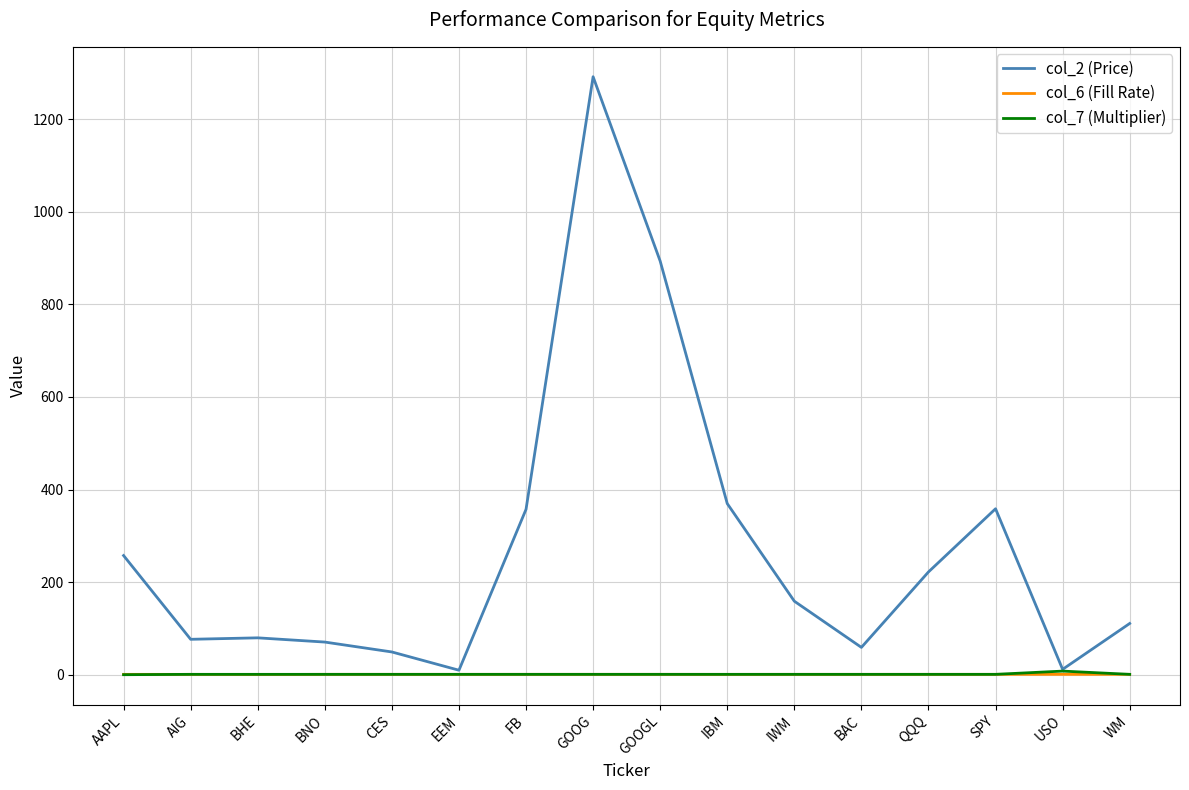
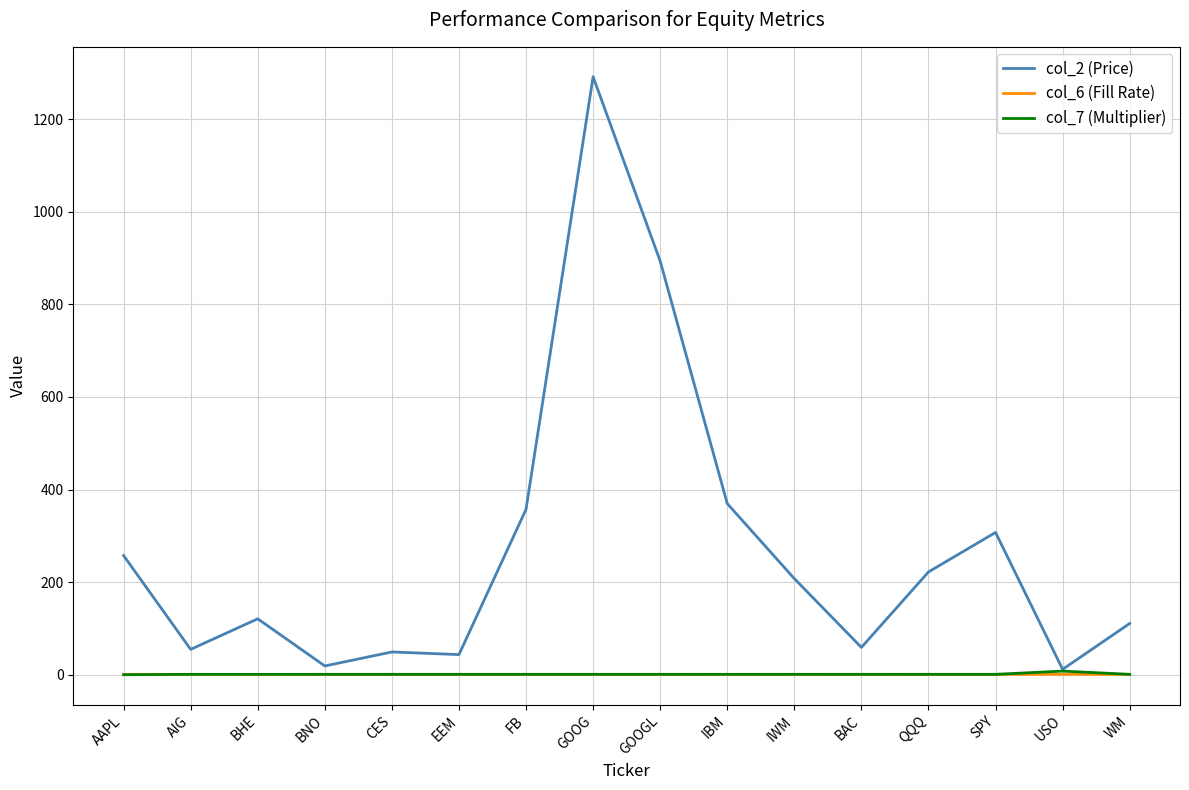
  {
    "col_2 (Price)": {
      "AAPL": 260,
-     "AIG": 80,
-     "BHE": 80,
-     "BNO": 70,
+     "AIG": 50,
+     "BHE": 120,
+     "BNO": 20,
      "CES": 50,
-     "EEM": 10,
+     "EEM": 40,
      "FB": 360,
      "GOOG": 1290,
      "GOOGL": 890,
      "IBM": 370,
-     "IWM": 160,
+     "IWM": 210,
      "BAC": 60,
      "QQQ": 220,
-     "SPY": 360,
+     "SPY": 310,
      "WM": 110
    },
    "col_6 (Fill Rate)": {
      "USO": 0
    }
  }
